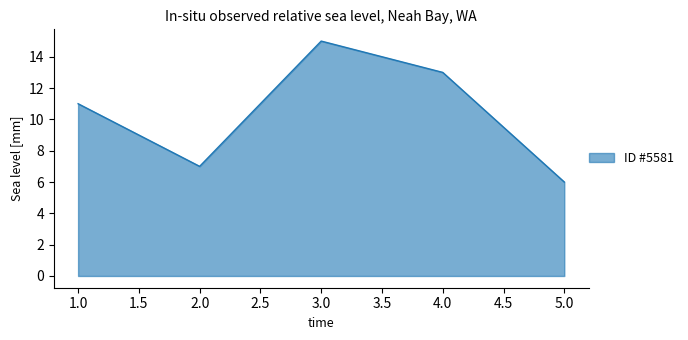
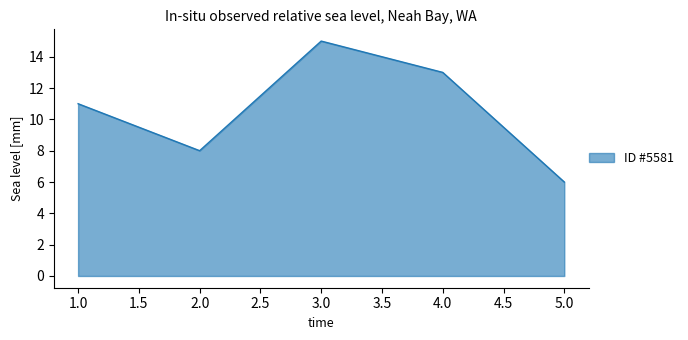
  {
    "1.0": 11,
-   "2.0": 7,
+   "2.0": 8,
    "3.0": 15,
    "4.0": 13,
    "5.0": 6
  }
